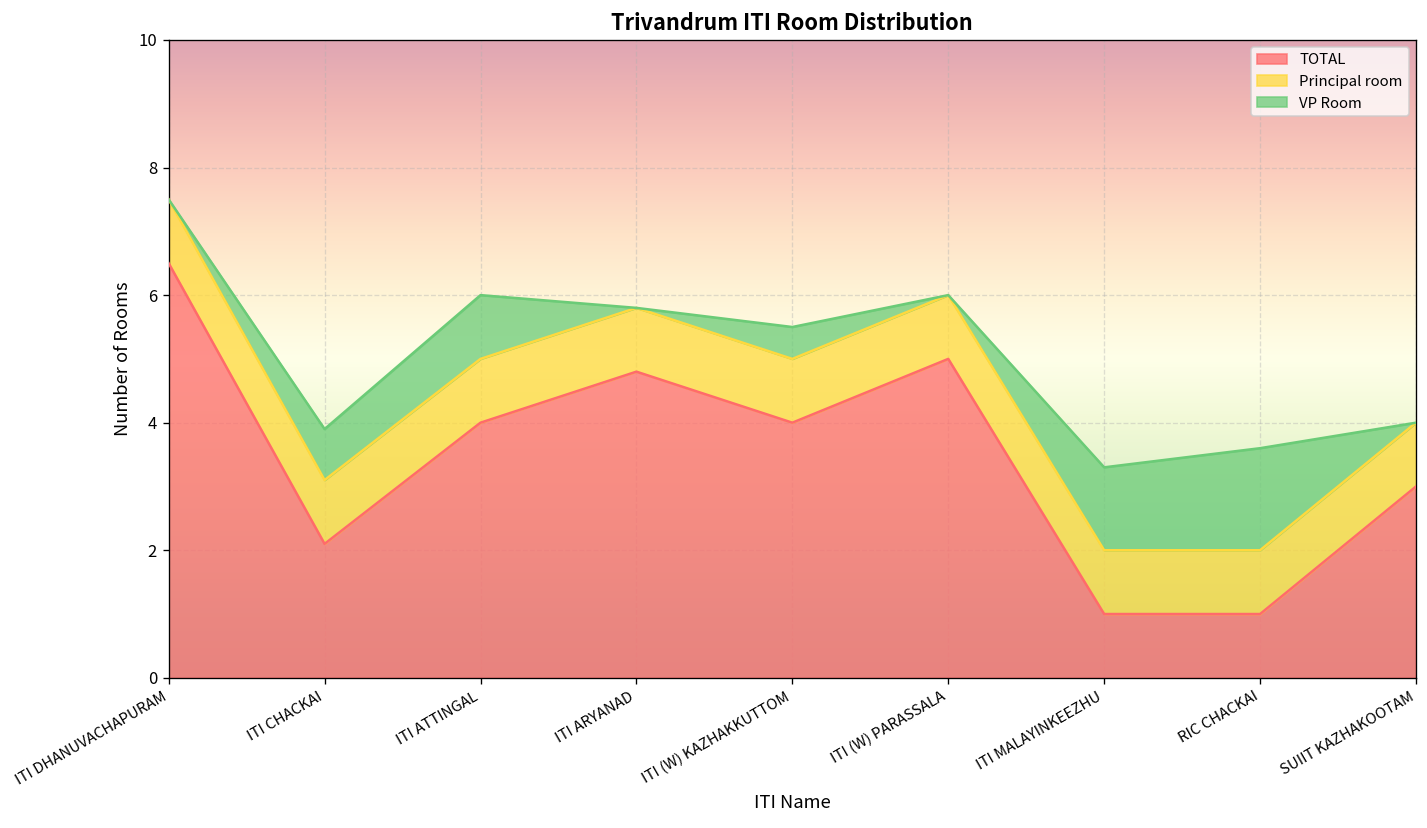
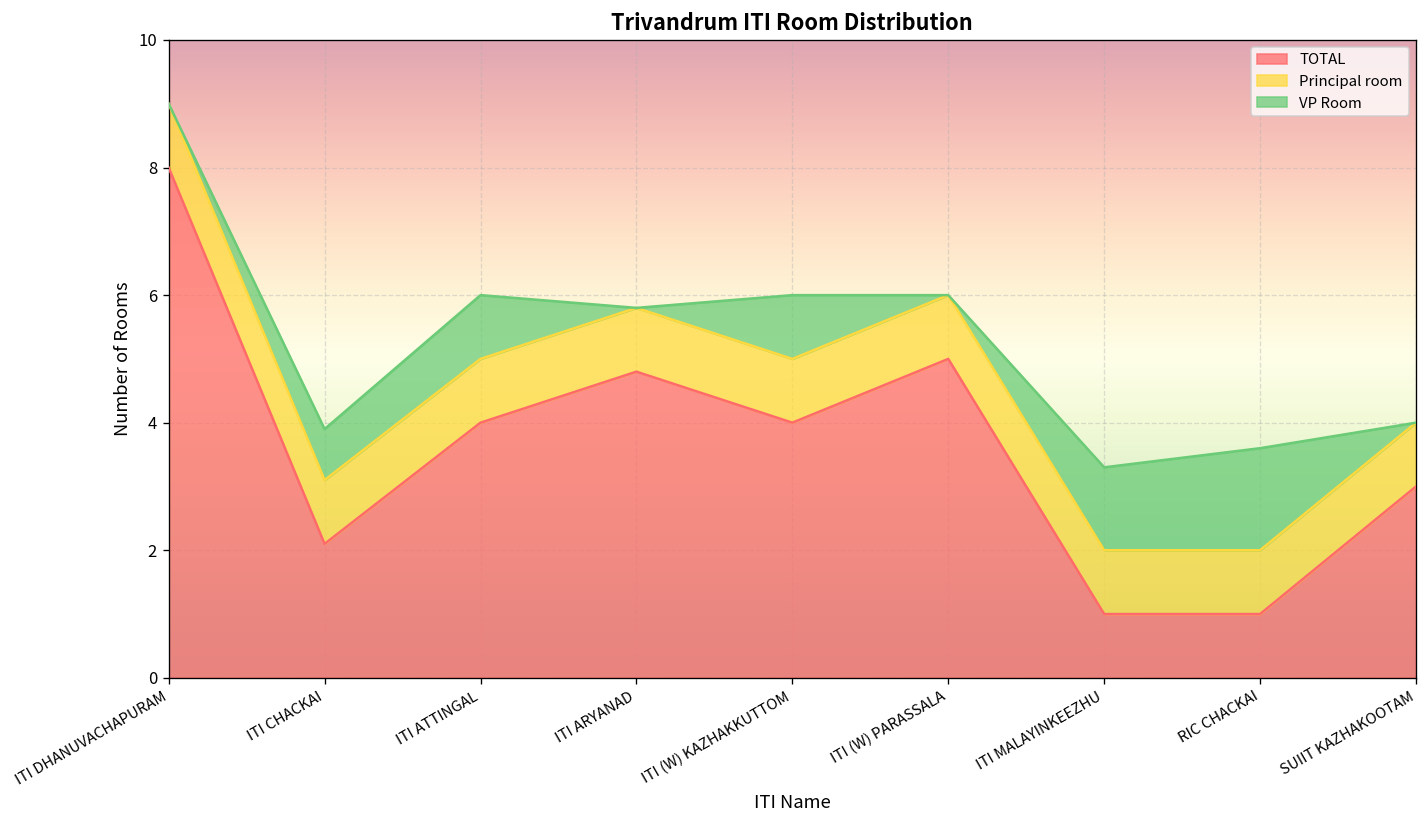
  {
    "TOTAL": {
-     "ITI DHANUVACHAPURAM": 6.5,
+     "ITI DHANUVACHAPURAM": 8.0,
      "ITI CHACKAI": 2.1,
      "ITI ATTINGAL": 4.0,
      "ITI ARYANAD": 4.8,
      "ITI (W) KAZHAKKUTTOM": 4.0,
      "ITI (W) PARASSALA": 5.0,
      "ITI MALAYINKEEZHU": 1.0,
      "RIC CHACKAI": 1.0,
      "SUIIT KAZHAKOOTAM": 3.0
    },
    "Principal room": {
      "ITI CHACKAI": 1.0,
      "ITI ATTINGAL": 1.0,
      "ITI (W) KAZHAKKUTTOM": 1.0,
      "ITI MALAYINKEEZHU": 1.0,
      "RIC CHACKAI": 1.0
    },
    "VP Room": {
      "ITI CHACKAI": 0.8,
      "ITI ATTINGAL": 1.0,
-     "ITI (W) KAZHAKKUTTOM": 0.5,
+     "ITI (W) KAZHAKKUTTOM": 1.0,
      "ITI MALAYINKEEZHU": 1.3,
      "RIC CHACKAI": 1.6
    }
  }
